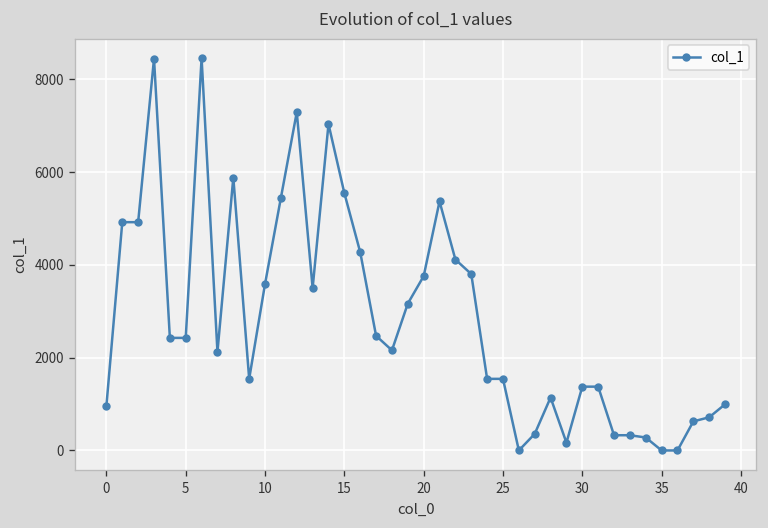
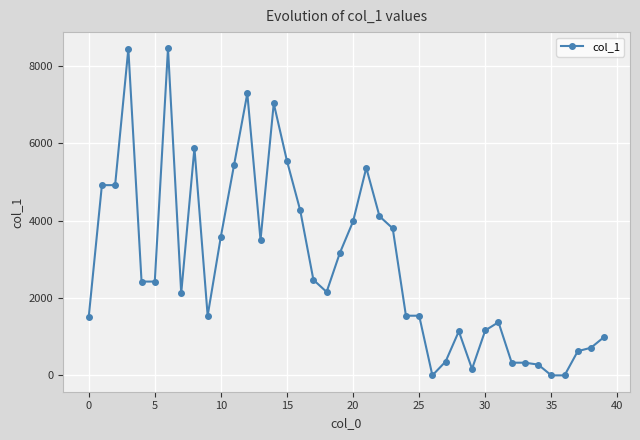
  {
-   "0": 1000,
+   "0": 1500,
    "5": 2400,
    "10": 3600,
    "15": 5500,
-   "20": 3800,
+   "20": 4000,
    "25": 1500,
-   "30": 1400,
+   "30": 1200,
    "35": 0
  }
